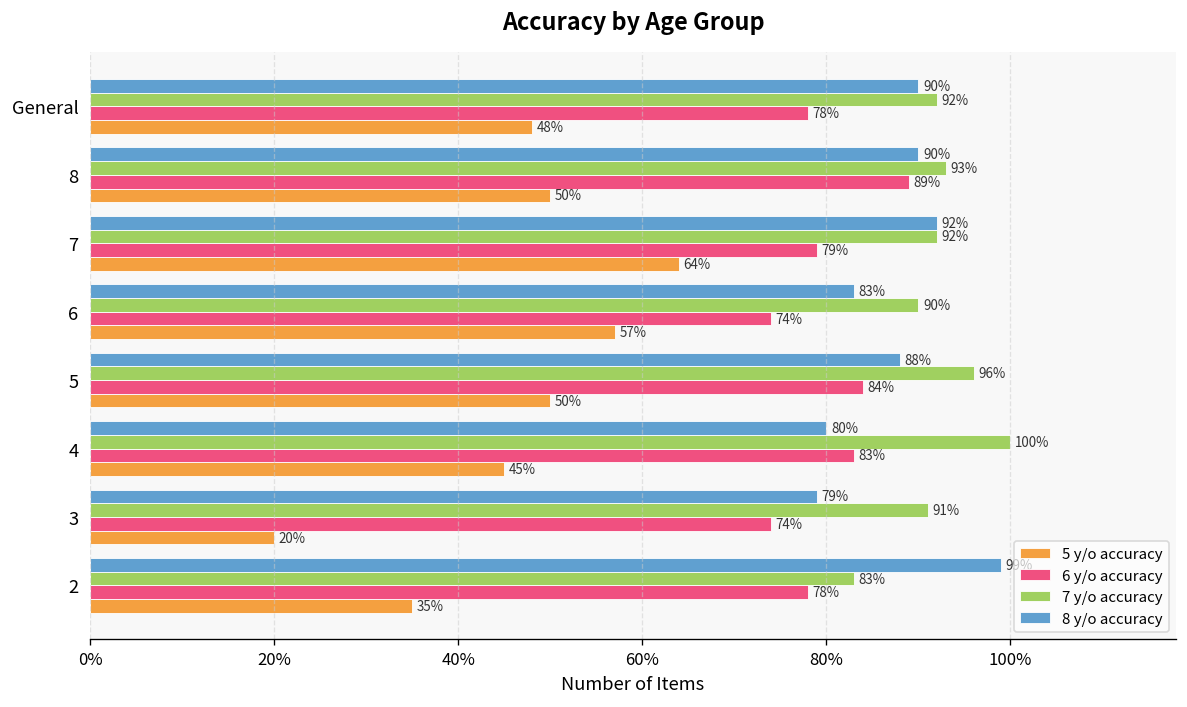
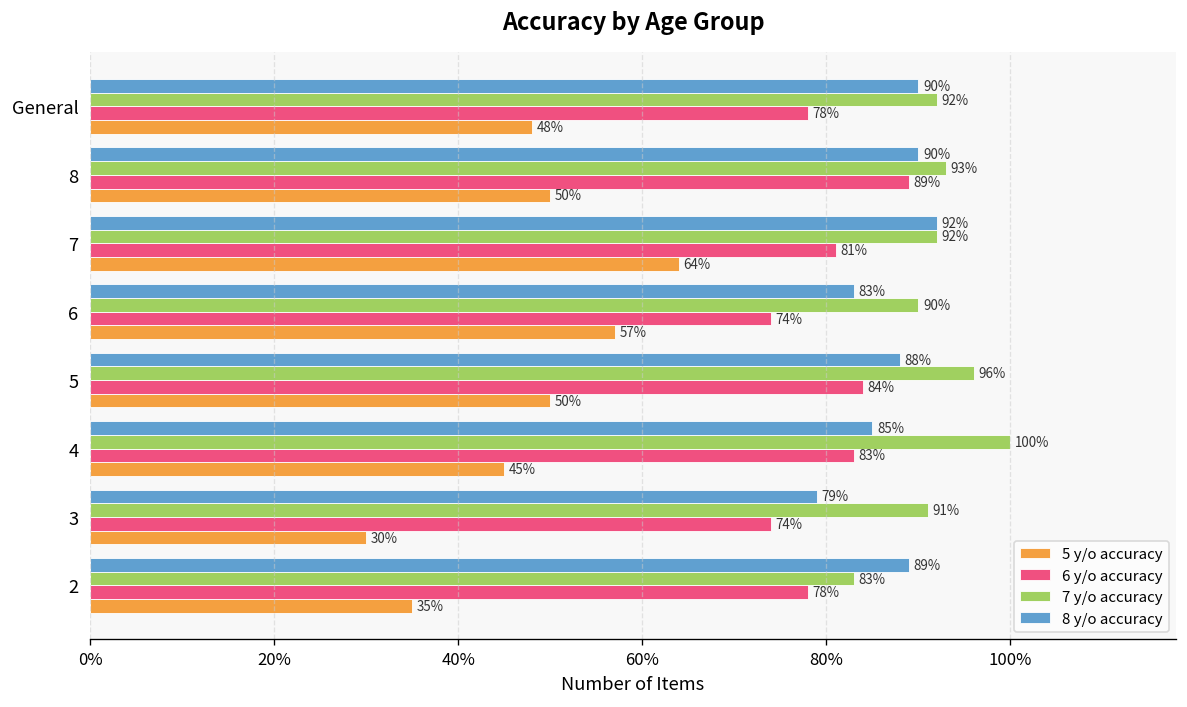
  {
    "5 y/o accuracy": {
      "General": "48%",
      "8": "50%",
      "7": "64%",
      "6": "57%",
      "5": "50%",
      "4": "45%",
-     "3": "20%",
+     "3": "30%",
      "2": "35%"
    },
    "6 y/o accuracy": {
      "General": "78%",
      "8": "89%",
-     "7": "79%",
+     "7": "81%",
      "6": "74%",
      "5": "84%",
      "4": "83%",
      "3": "74%",
      "2": "78%"
    },
    "7 y/o accuracy": {
      "General": "92%",
      "8": "93%",
      "7": "92%",
      "6": "90%",
      "5": "96%",
      "4": "100%",
      "3": "91%",
      "2": "83%"
    },
    "8 y/o accuracy": {
      "General": "90%",
      "8": "90%",
      "7": "92%",
      "6": "83%",
      "5": "88%",
-     "4": "80%",
+     "4": "85%",
      "3": "79%",
-     "2": "99%"
+     "2": "89%"
    }
  }
